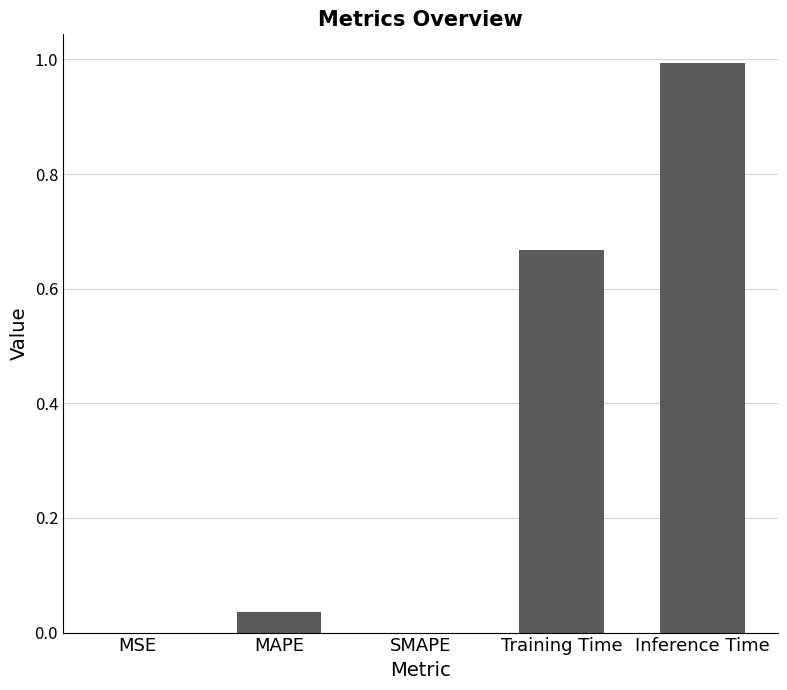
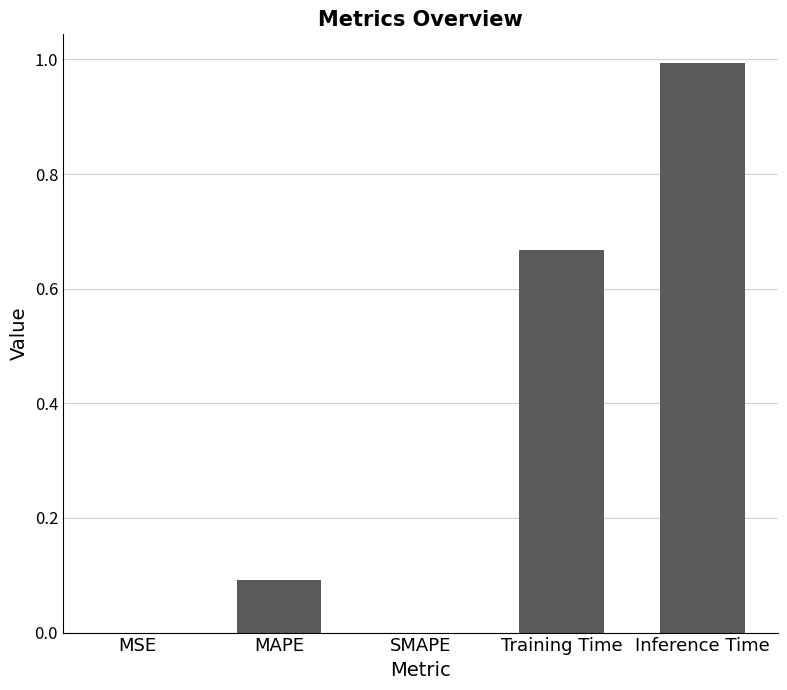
  {
-   "MAPE": 0.04,
+   "MAPE": 0.09,
    "SMAPE": 0.00,
    "Training Time": 0.67,
    "Inference Time": 0.99
  }
